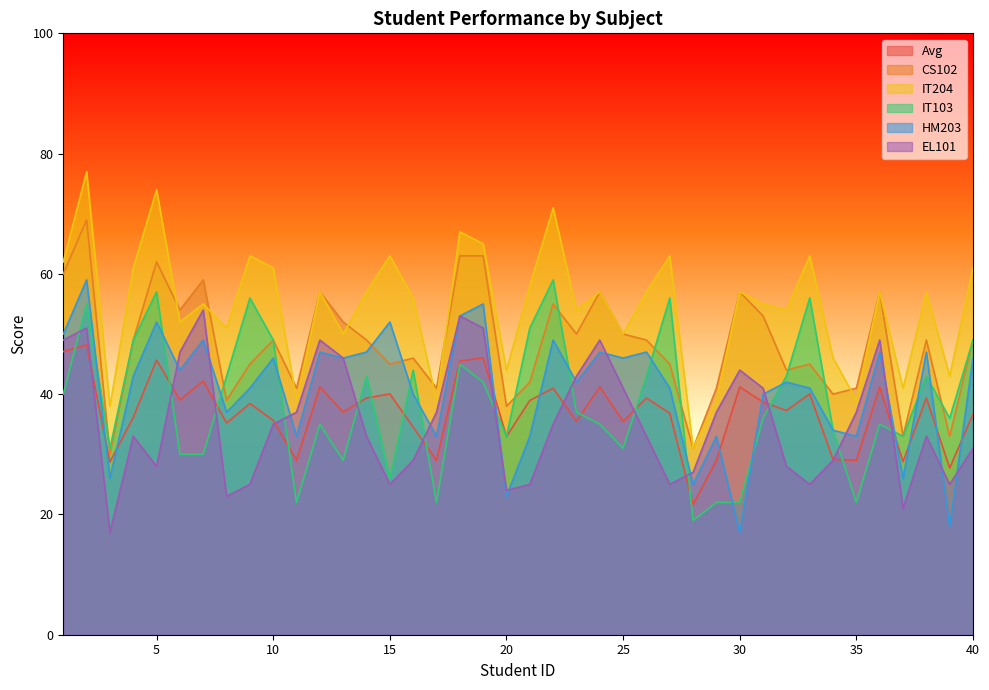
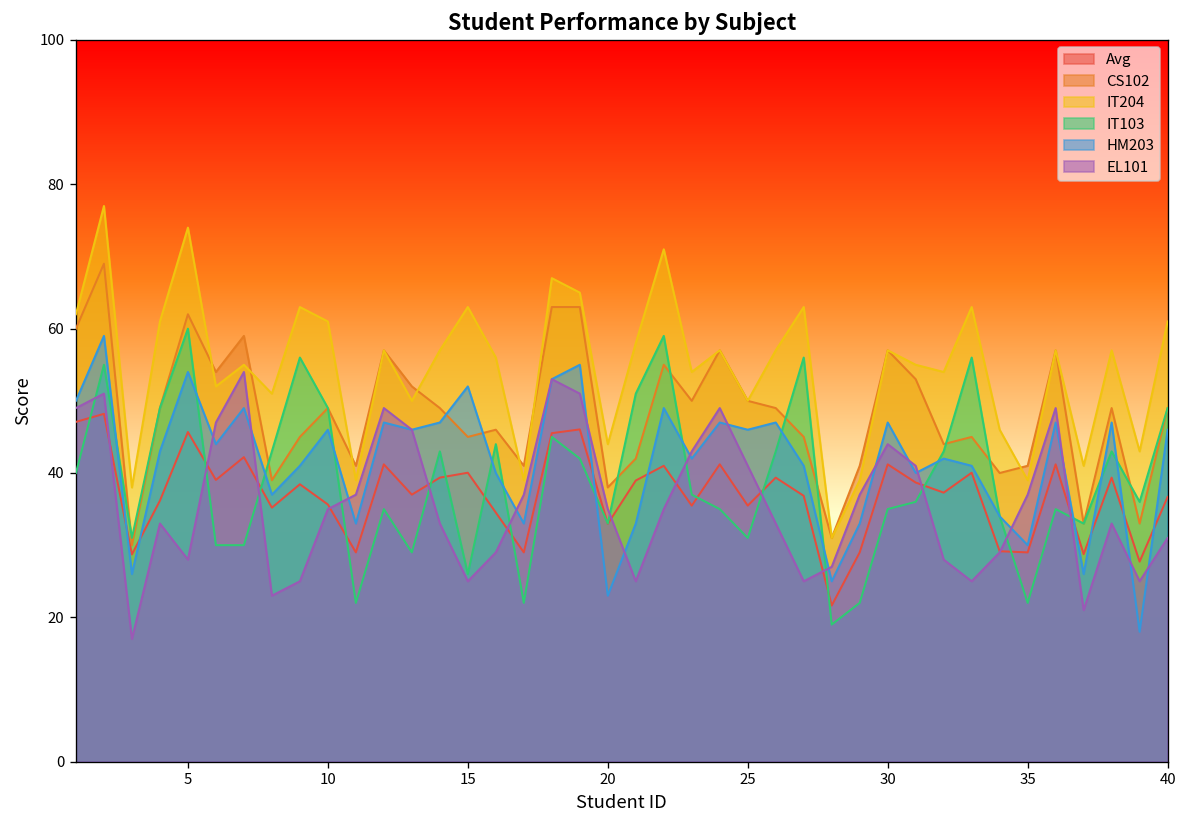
  {
    "IT204": {
      "5": 74,
      "10": 61,
      "15": 63,
      "20": 44,
      "35": 39,
      "40": 61
    },
    "IT103": {
-     "5": 57,
+     "5": 60,
      "15": 26,
      "25": 31,
-     "30": 22,
+     "30": 35,
      "35": 22
    },
    "HM203": {
-     "5": 52,
+     "5": 54,
      "10": 46,
      "15": 52,
      "20": 23,
      "25": 46,
-     "30": 17,
-     "35": 33,
+     "30": 47,
+     "35": 30,
      "40": 46
    },
    "EL101": {
      "5": 28,
      "10": 35,
      "15": 25,
-     "20": 24,
+     "20": 35,
      "25": 41,
      "30": 44,
      "35": 37,
      "40": 31
    }
  }
